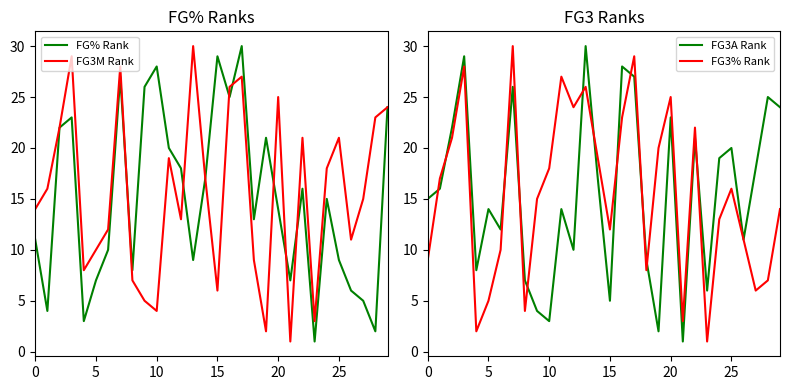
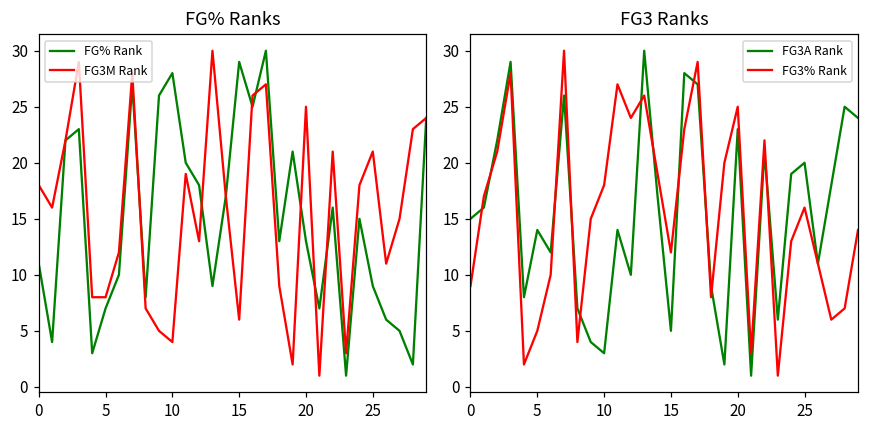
  {
    "FG% Ranks": {
      "FG% Rank": {
        "0": 11,
        "5": 7,
        "10": 28,
        "15": 29,
-       "20": 14,
+       "20": 13,
        "25": 9
      },
      "FG3M Rank": {
-       "0": 14,
-       "5": 10,
+       "0": 18,
+       "5": 8,
        "10": 4,
        "15": 6,
        "20": 25,
        "25": 21
      }
    },
    "FG3 Ranks": {
      "FG3A Rank": {
        "0": 15.0,
        "5": 14.0,
        "10": 3.0,
        "15": 5.0,
        "20": 23.0,
        "25": 20.0
      },
      "FG3% Rank": {
        "0": 9.0,
        "5": 5.0,
        "10": 18.0,
        "15": 12.0,
        "20": 25.0,
        "25": 16.0
      }
    }
  }
